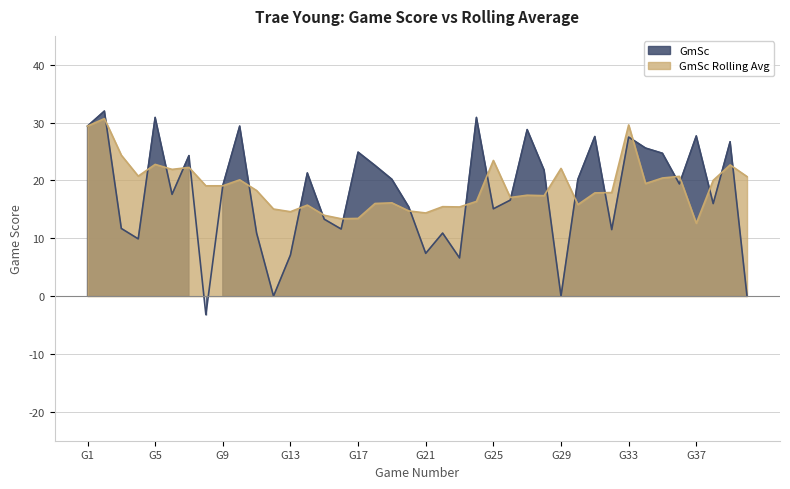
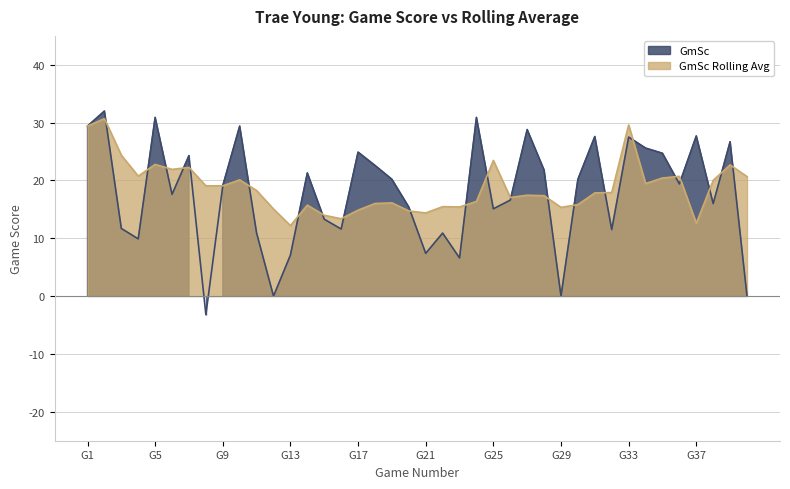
  {
    "GmSc Rolling Avg": {
      "G5": 23,
-     "G13": 15,
-     "G17": 13,
+     "G13": 12,
+     "G17": 15,
      "G21": 14,
      "G25": 23,
-     "G29": 22,
+     "G29": 15,
      "G33": 30,
      "G37": 13
    }
  }
